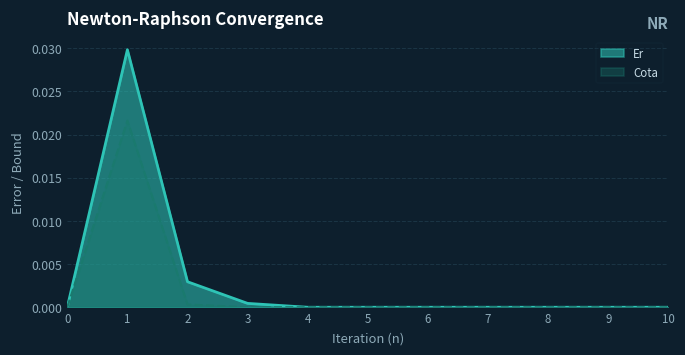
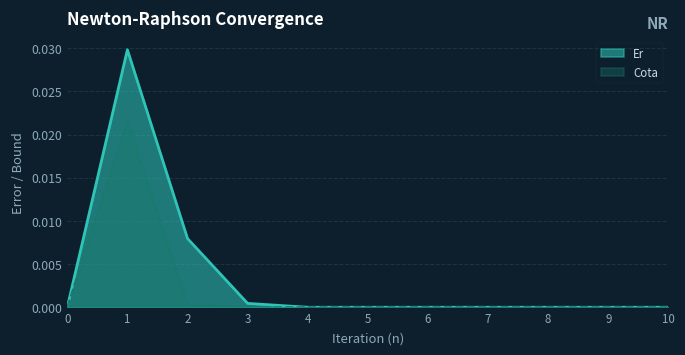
  {
    "Er": {
      "1": 0.030,
-     "2": 0.003,
+     "2": 0.008,
      "3": 0.000
    },
    "Cota": {
      "1": 0.022,
      "2": 0.000,
      "3": 0.000
    }
  }
